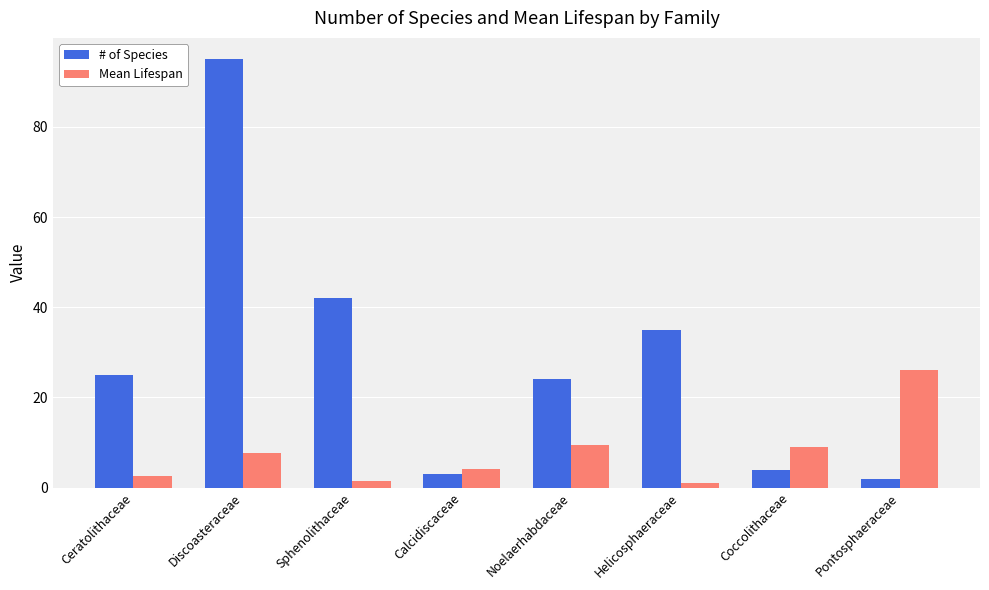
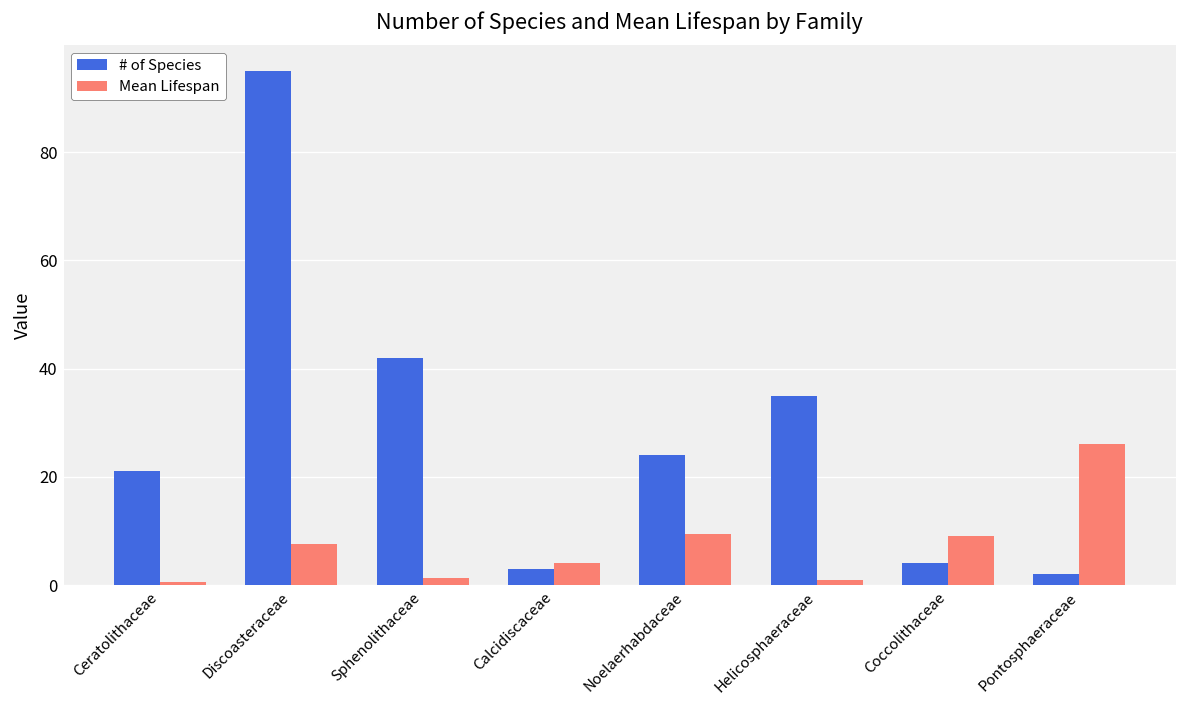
  {
    "# of Species": {
-     "Ceratolithaceae": 25,
+     "Ceratolithaceae": 21,
      "Discoasteraceae": 95,
      "Sphenolithaceae": 42,
      "Calcidiscaceae": 3,
      "Noelaerhabdaceae": 24,
      "Helicosphaeraceae": 35,
      "Coccolithaceae": 4,
      "Pontosphaeraceae": 2
    },
    "Mean Lifespan": {
-     "Ceratolithaceae": 3,
+     "Ceratolithaceae": 0,
      "Discoasteraceae": 8,
      "Sphenolithaceae": 1,
      "Calcidiscaceae": 4,
      "Noelaerhabdaceae": 10,
      "Helicosphaeraceae": 1,
      "Coccolithaceae": 9,
      "Pontosphaeraceae": 26
    }
  }
